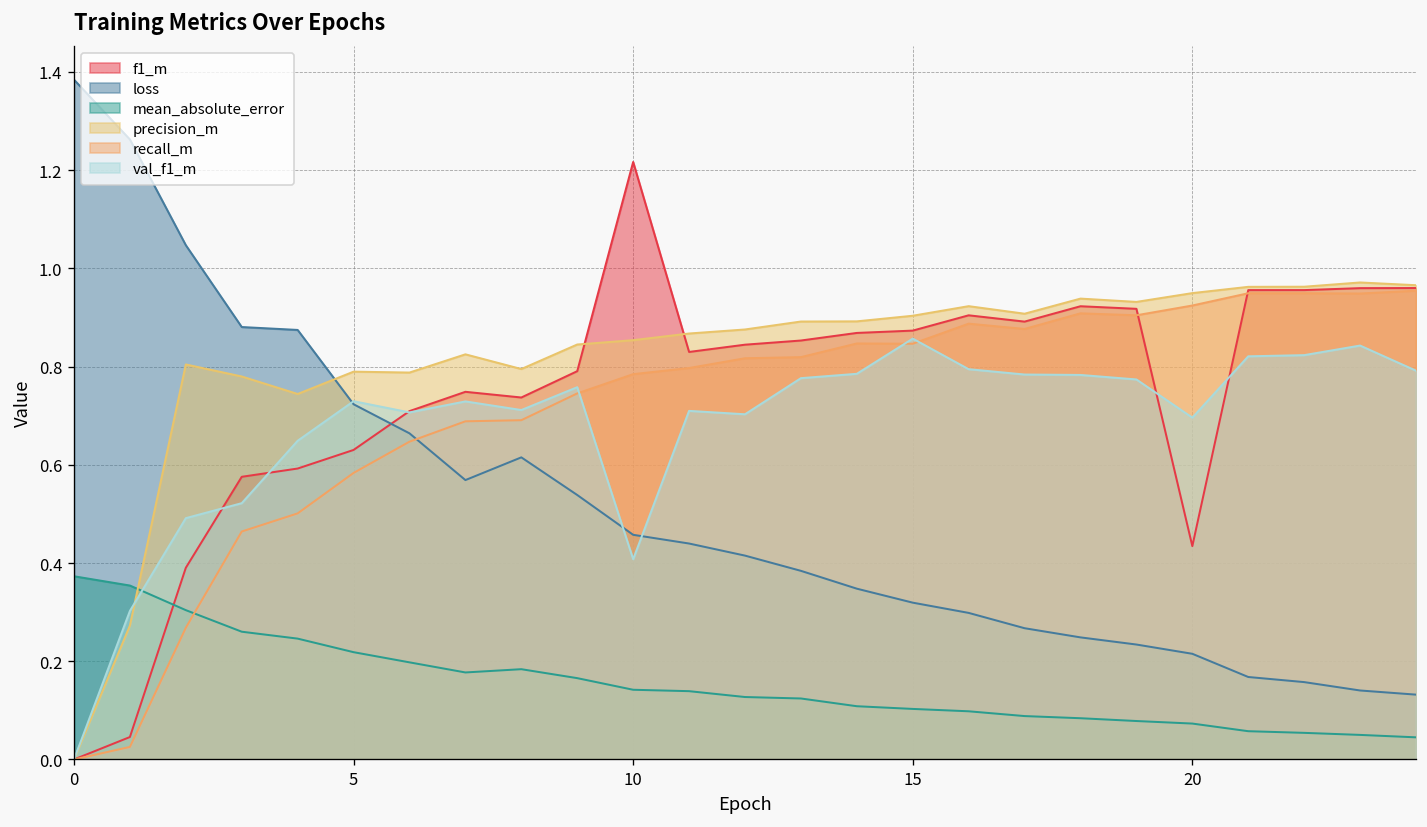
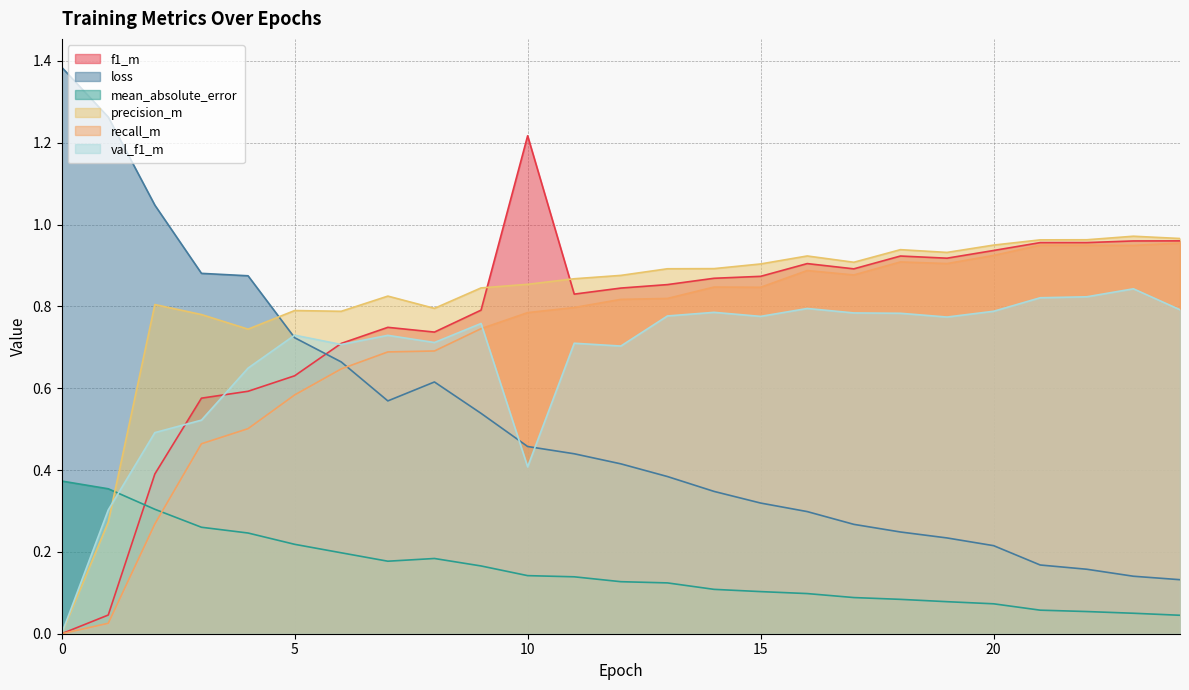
  {
    "f1_m": {
      "5": 0.63,
      "10": 1.22,
      "15": 0.87,
-     "20": 0.43
+     "20": 0.94
    },
    "val_f1_m": {
      "10": 0.41,
-     "15": 0.86,
-     "20": 0.70
+     "15": 0.78,
+     "20": 0.79
    }
  }
